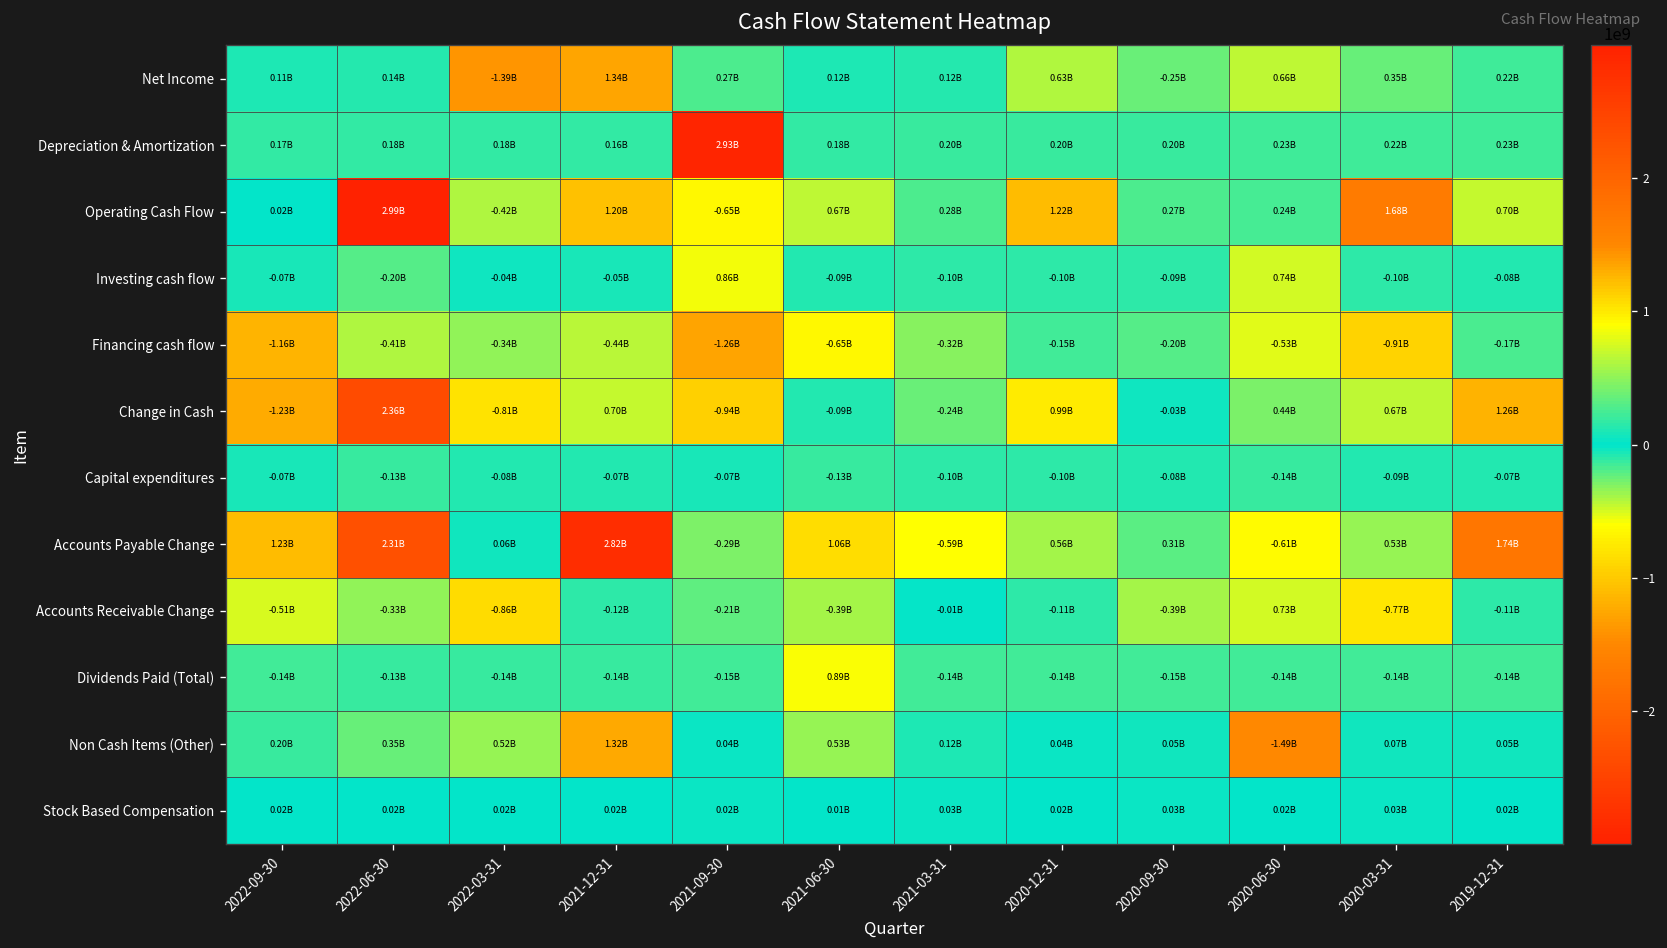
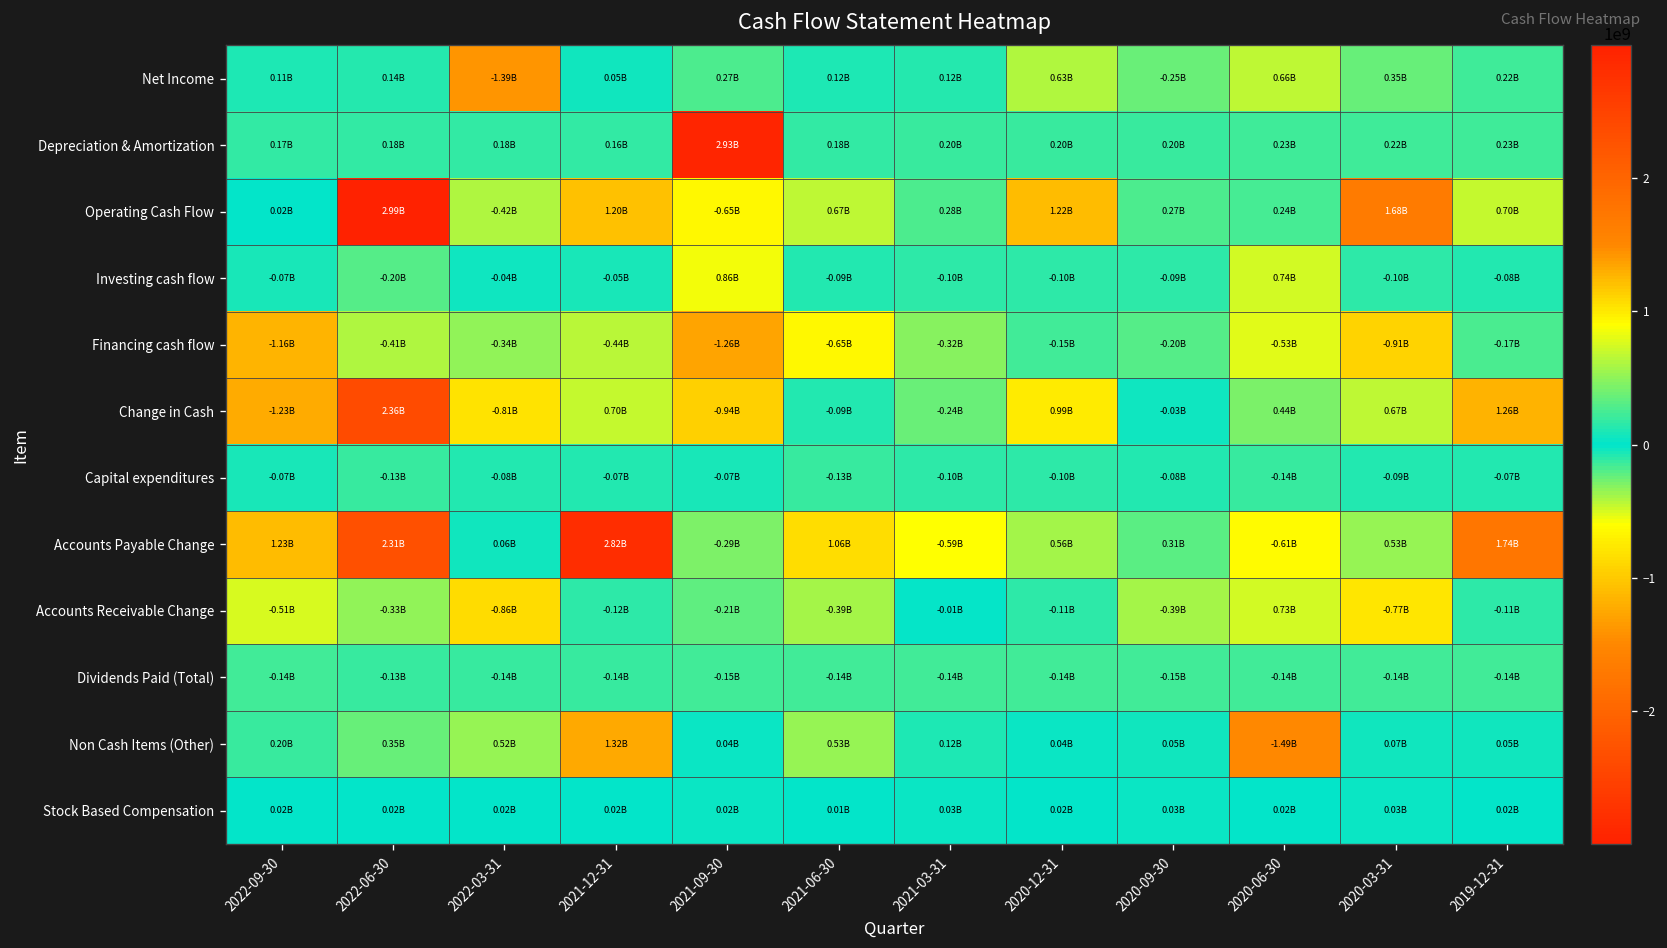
  {
    "Net Income": {
      "2022-09-30": "0.11B",
      "2022-06-30": "0.14B",
      "2022-03-31": "-1.39B",
-     "2021-12-31": "1.34B",
+     "2021-12-31": "0.05B",
      "2021-09-30": "0.27B",
      "2021-06-30": "0.12B",
      "2021-03-31": "0.12B",
      "2020-12-31": "0.63B",
      "2020-09-30": "-0.25B",
      "2020-06-30": "0.66B",
      "2020-03-31": "0.35B",
      "2019-12-31": "0.22B"
    },
    "Depreciation & Amortization": {
      "2022-09-30": "0.17B",
      "2022-06-30": "0.18B",
      "2022-03-31": "0.18B",
      "2021-12-31": "0.16B",
      "2021-09-30": "2.93B",
      "2021-06-30": "0.18B",
      "2021-03-31": "0.20B",
      "2020-12-31": "0.20B",
      "2020-09-30": "0.20B",
      "2020-06-30": "0.23B",
      "2020-03-31": "0.22B",
      "2019-12-31": "0.23B"
    },
    "Operating Cash Flow": {
      "2022-09-30": "0.02B",
      "2022-06-30": "2.99B",
      "2022-03-31": "-0.42B",
      "2021-12-31": "1.20B",
      "2021-09-30": "-0.65B",
      "2021-06-30": "0.67B",
      "2021-03-31": "0.28B",
      "2020-12-31": "1.22B",
      "2020-09-30": "0.27B",
      "2020-06-30": "0.24B",
      "2020-03-31": "1.68B",
      "2019-12-31": "0.70B"
    },
    "Investing cash flow": {
      "2022-09-30": "-0.07B",
      "2022-06-30": "-0.20B",
      "2022-03-31": "-0.04B",
      "2021-12-31": "-0.05B",
      "2021-09-30": "0.86B",
      "2021-06-30": "-0.09B",
      "2021-03-31": "-0.10B",
      "2020-12-31": "-0.10B",
      "2020-09-30": "-0.09B",
      "2020-06-30": "0.74B",
      "2020-03-31": "-0.10B",
      "2019-12-31": "-0.08B"
    },
    "Financing cash flow": {
      "2022-09-30": "-1.16B",
      "2022-06-30": "-0.41B",
      "2022-03-31": "-0.34B",
      "2021-12-31": "-0.44B",
      "2021-09-30": "-1.26B",
      "2021-06-30": "-0.65B",
      "2021-03-31": "-0.32B",
      "2020-12-31": "-0.15B",
      "2020-09-30": "-0.20B",
      "2020-06-30": "-0.53B",
      "2020-03-31": "-0.91B",
      "2019-12-31": "-0.17B"
    },
    "Change in Cash": {
      "2022-09-30": "-1.23B",
      "2022-06-30": "2.36B",
      "2022-03-31": "-0.81B",
      "2021-12-31": "0.70B",
      "2021-09-30": "-0.94B",
      "2021-06-30": "-0.09B",
      "2021-03-31": "-0.24B",
      "2020-12-31": "0.99B",
      "2020-09-30": "-0.03B",
      "2020-06-30": "0.44B",
      "2020-03-31": "0.67B",
      "2019-12-31": "1.26B"
    },
    "Capital expenditures": {
      "2022-09-30": "-0.07B",
      "2022-06-30": "-0.13B",
      "2022-03-31": "-0.08B",
      "2021-12-31": "-0.07B",
      "2021-09-30": "-0.07B",
      "2021-06-30": "-0.13B",
      "2021-03-31": "-0.10B",
      "2020-12-31": "-0.10B",
      "2020-09-30": "-0.08B",
      "2020-06-30": "-0.14B",
      "2020-03-31": "-0.09B",
      "2019-12-31": "-0.07B"
    },
    "Accounts Payable Change": {
      "2022-09-30": "1.23B",
      "2022-06-30": "2.31B",
      "2022-03-31": "0.06B",
      "2021-12-31": "2.82B",
      "2021-09-30": "-0.29B",
      "2021-06-30": "1.06B",
      "2021-03-31": "-0.59B",
      "2020-12-31": "0.56B",
      "2020-09-30": "0.31B",
      "2020-06-30": "-0.61B",
      "2020-03-31": "0.53B",
      "2019-12-31": "1.74B"
    },
    "Accounts Receivable Change": {
      "2022-09-30": "-0.51B",
      "2022-06-30": "-0.33B",
      "2022-03-31": "-0.86B",
      "2021-12-31": "-0.12B",
      "2021-09-30": "-0.21B",
      "2021-06-30": "-0.39B",
      "2021-03-31": "-0.01B",
      "2020-12-31": "-0.11B",
      "2020-09-30": "-0.39B",
      "2020-06-30": "0.73B",
      "2020-03-31": "-0.77B",
      "2019-12-31": "-0.11B"
    },
    "Dividends Paid (Total)": {
      "2022-09-30": "-0.14B",
      "2022-06-30": "-0.13B",
      "2022-03-31": "-0.14B",
      "2021-12-31": "-0.14B",
      "2021-09-30": "-0.15B",
-     "2021-06-30": "0.89B",
+     "2021-06-30": "-0.14B",
      "2021-03-31": "-0.14B",
      "2020-12-31": "-0.14B",
      "2020-09-30": "-0.15B",
      "2020-06-30": "-0.14B",
      "2020-03-31": "-0.14B",
      "2019-12-31": "-0.14B"
    },
    "Non Cash Items (Other)": {
      "2022-09-30": "0.20B",
      "2022-06-30": "0.35B",
      "2022-03-31": "0.52B",
      "2021-12-31": "1.32B",
      "2021-09-30": "0.04B",
      "2021-06-30": "0.53B",
      "2021-03-31": "0.12B",
      "2020-12-31": "0.04B",
      "2020-09-30": "0.05B",
      "2020-06-30": "-1.49B",
      "2020-03-31": "0.07B",
      "2019-12-31": "0.05B"
    },
    "Stock Based Compensation": {
      "2022-09-30": "0.02B",
      "2022-06-30": "0.02B",
      "2022-03-31": "0.02B",
      "2021-12-31": "0.02B",
      "2021-09-30": "0.02B",
      "2021-06-30": "0.01B",
      "2021-03-31": "0.03B",
      "2020-12-31": "0.02B",
      "2020-09-30": "0.03B",
      "2020-06-30": "0.02B",
      "2020-03-31": "0.03B",
      "2019-12-31": "0.02B"
    }
  }
